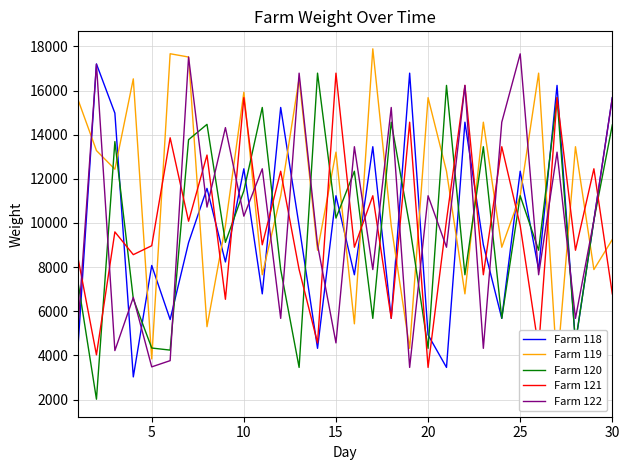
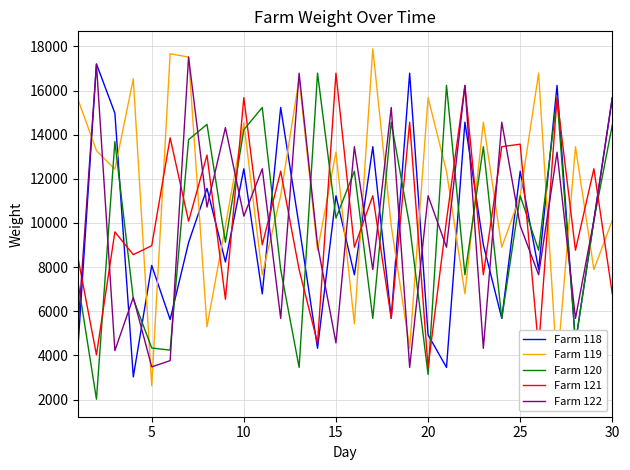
  {
    "Farm 118": {
      "5": 8100,
      "10": 12500,
      "15": 11200,
      "20": 4900,
      "25": 12300
    },
    "Farm 119": {
-     "5": 3800,
-     "10": 15900,
+     "5": 2600,
+     "10": 14500,
      "15": 13200,
      "20": 15700,
-     "30": 9300
+     "30": 10100
    },
    "Farm 120": {
      "5": 4300,
-     "10": 11500,
+     "10": 14200,
      "15": 10200,
-     "20": 4300,
+     "20": 3100,
      "30": 14400
    },
    "Farm 121": {
      "5": 9000,
      "10": 15700,
      "15": 16800,
      "20": 3500,
-     "25": 9900,
+     "25": 13600,
      "30": 6800
    },
    "Farm 122": {
      "5": 3500,
      "10": 10300,
      "15": 4600,
      "20": 11200,
-     "25": 17700
+     "25": 9900
    }
  }
